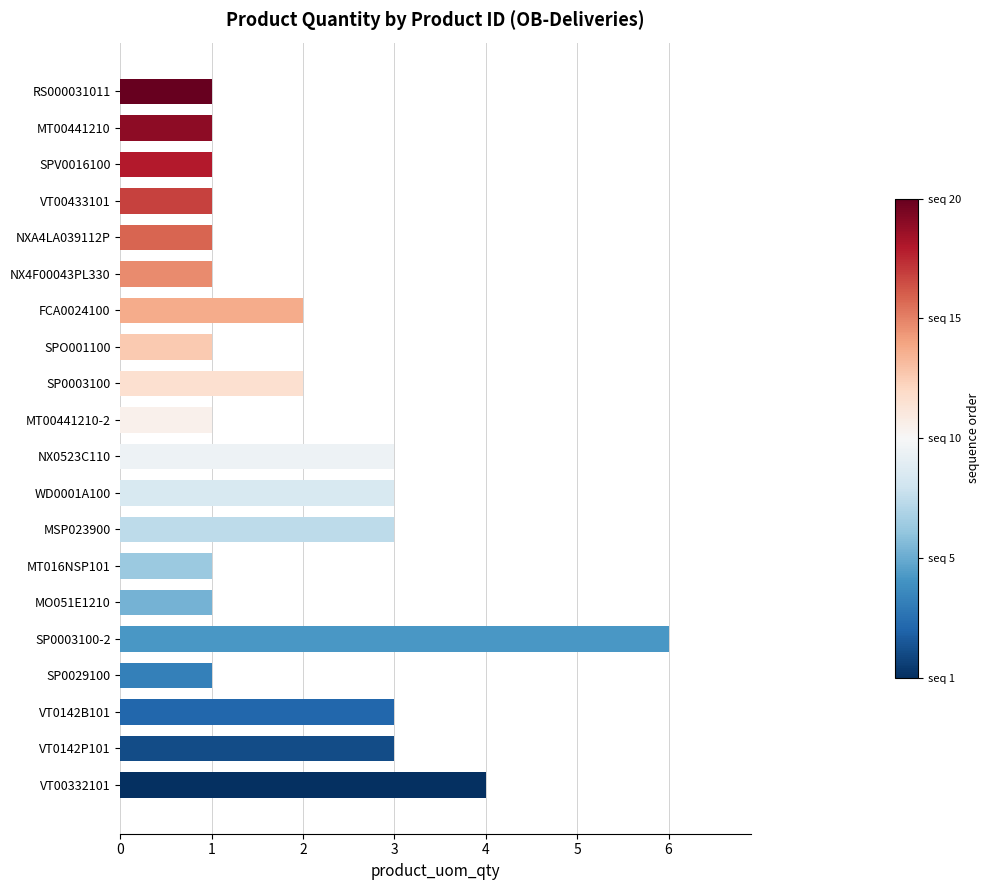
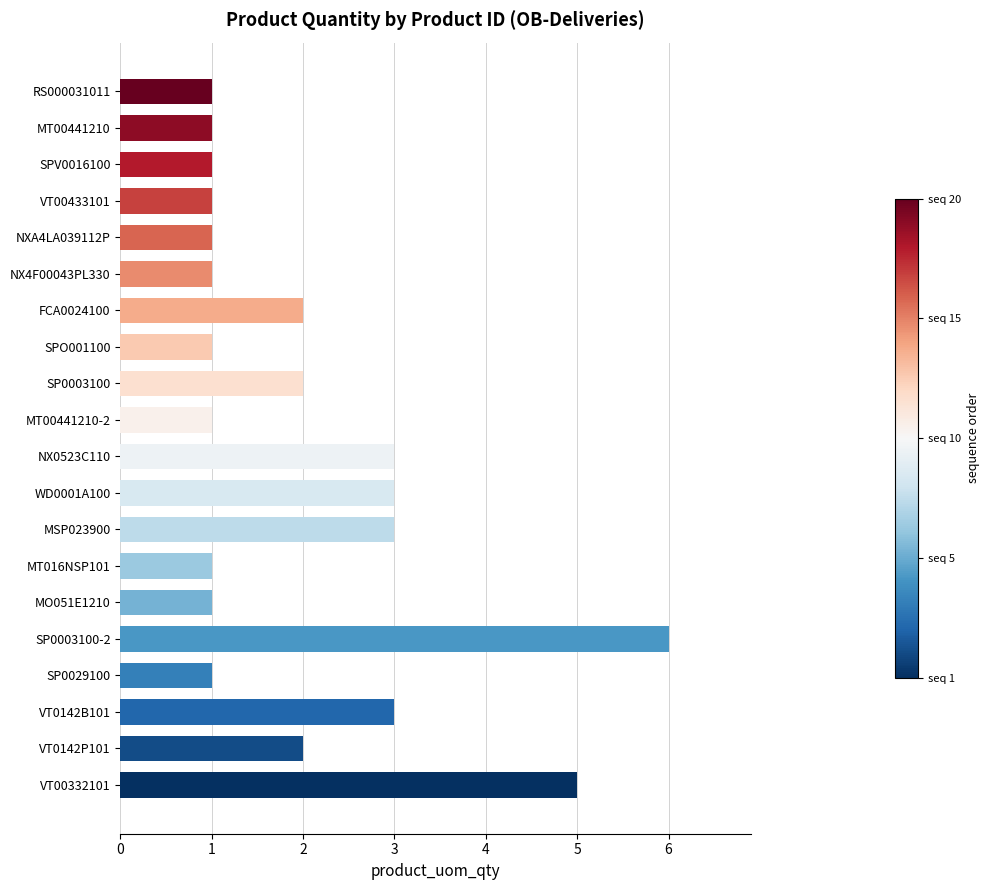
  {
    "RS000031011": 1,
    "MT00441210": 1,
    "SPV0016100": 1,
    "VT00433101": 1,
    "NXA4LA039112P": 1,
    "NX4F00043PL330": 1,
    "FCA0024100": 2,
    "SPO001100": 1,
    "SP0003100": 2,
    "MT00441210-2": 1,
    "NX0523C110": 3,
    "WD0001A100": 3,
    "MSP023900": 3,
    "MT016NSP101": 1,
    "MO051E1210": 1,
    "SP0003100-2": 6,
    "SP0029100": 1,
    "VT0142B101": 3,
-   "VT0142P101": 3,
-   "VT00332101": 4
+   "VT0142P101": 2,
+   "VT00332101": 5
  }
